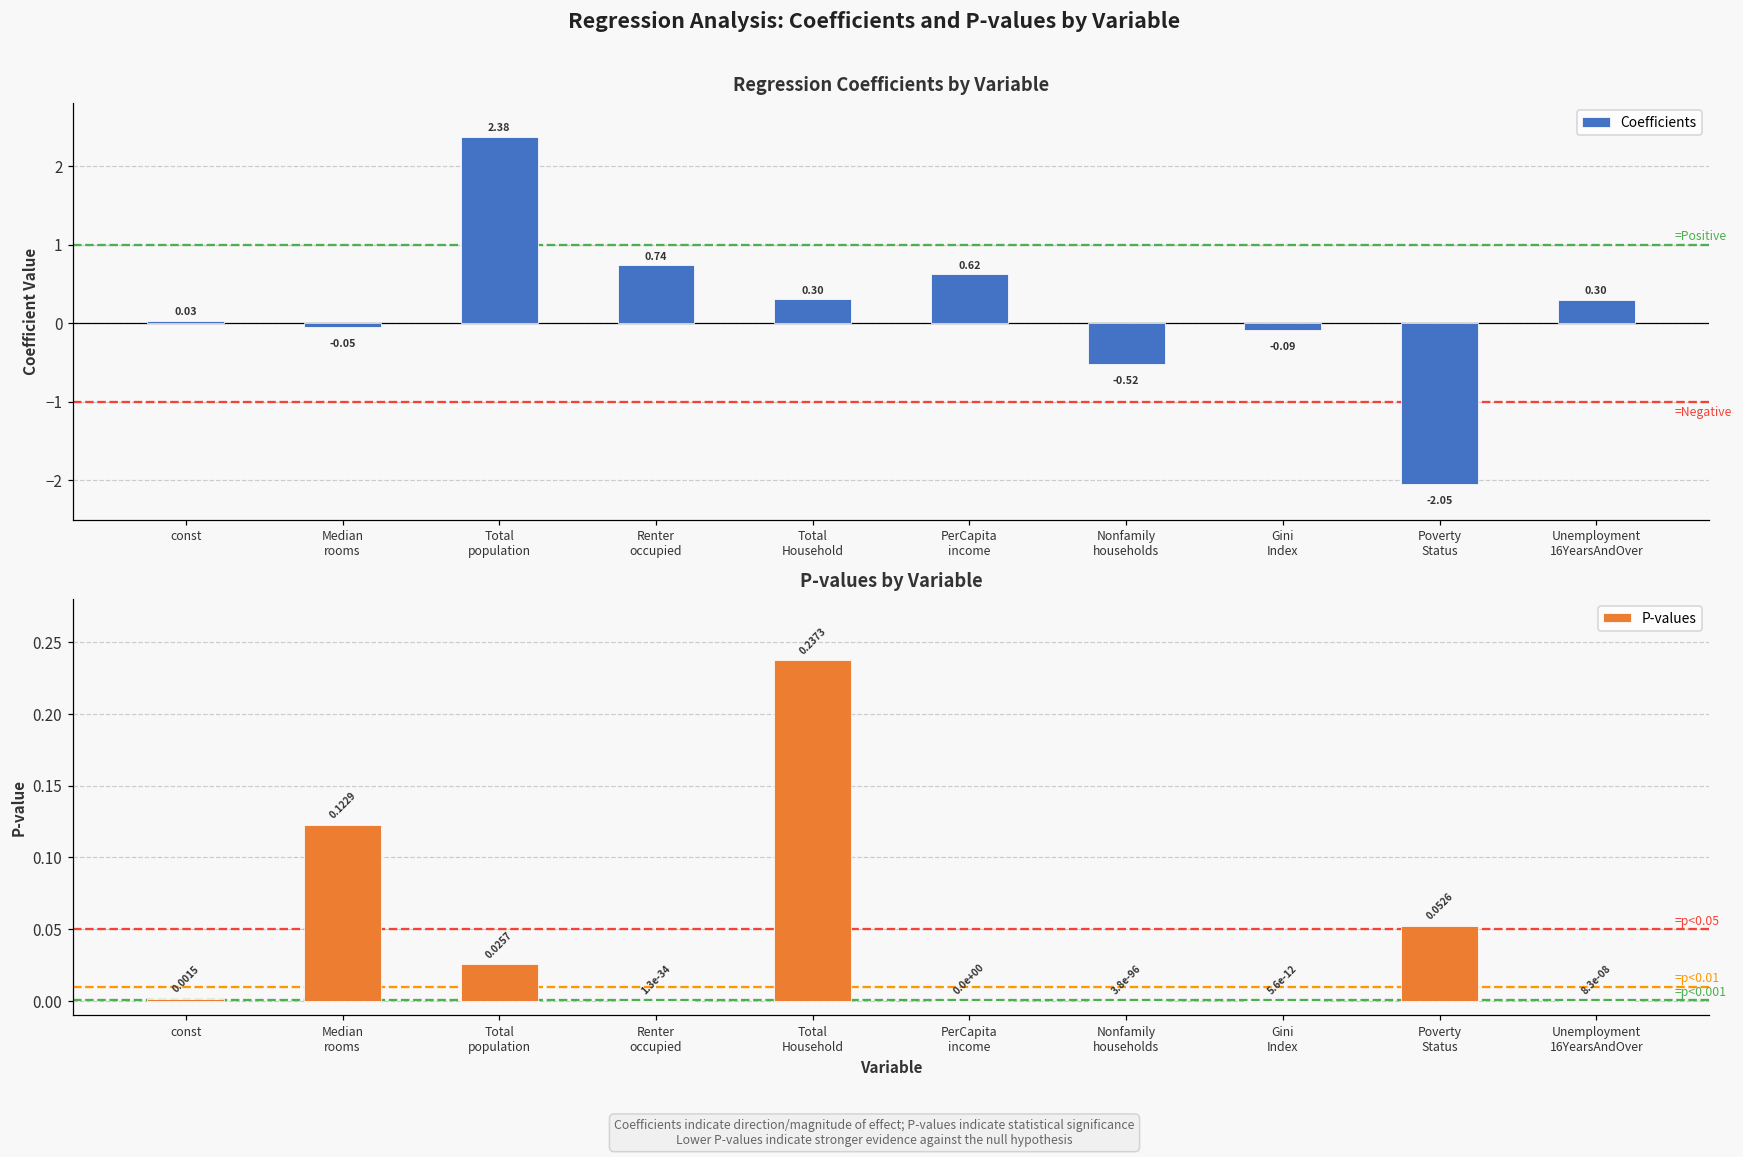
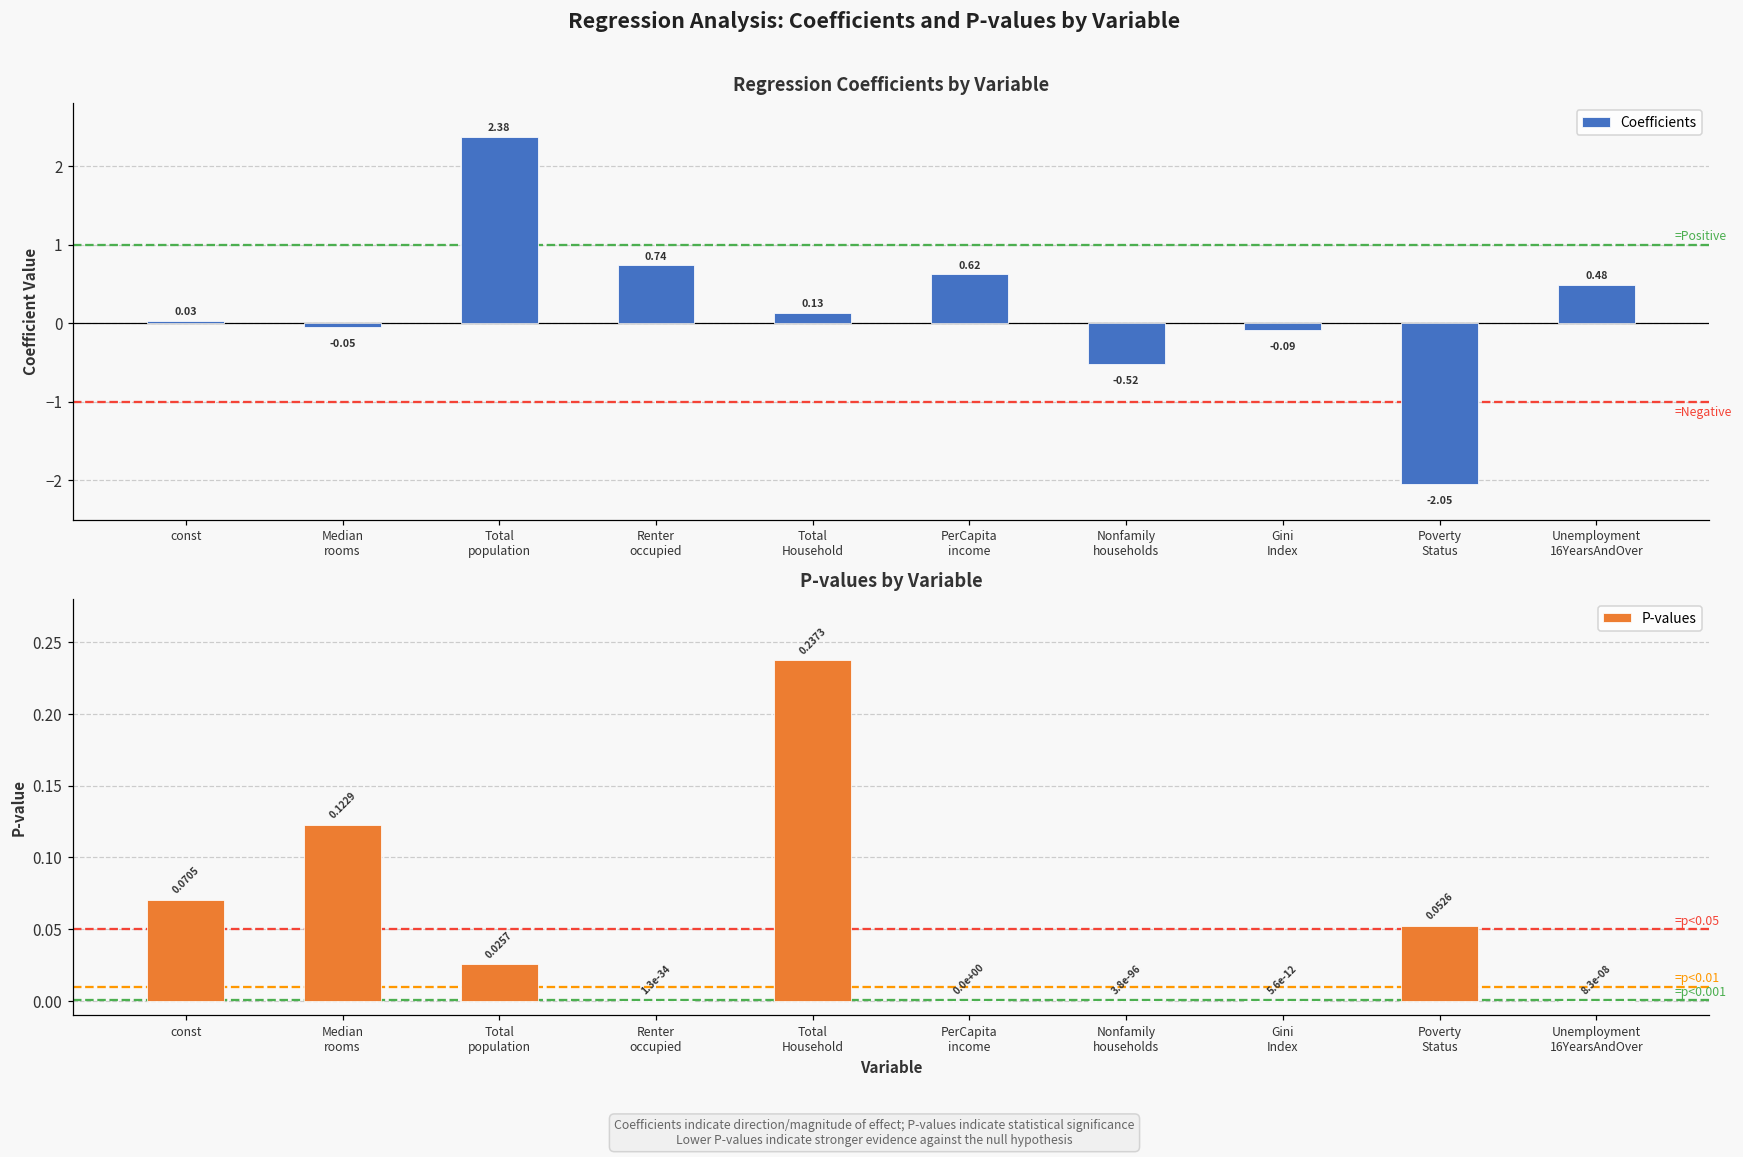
  {
    "Regression Coefficients by Variable": {
      "const": "0.03",
      "Median rooms": "-0.05",
      "Total population": "2.38",
      "Renter occupied": "0.74",
-     "Total Household": "0.30",
+     "Total Household": "0.13",
      "PerCapita income": "0.62",
      "Nonfamily households": "-0.52",
      "Gini Index": "-0.09",
      "Poverty Status": "-2.05",
-     "Unemployment 16YearsAndOver": "0.30"
+     "Unemployment 16YearsAndOver": "0.48"
    },
    "P-values by Variable": {
-     "const": "0.0015",
+     "const": "0.0705",
      "Median rooms": "0.1229",
      "Total population": "0.0257",
      "Renter occupied": "1.3e-34",
      "Total Household": "0.2373",
      "PerCapita income": "0.0e+00",
      "Nonfamily households": "3.8e-96",
      "Gini Index": "5.6e-12",
      "Poverty Status": "0.0526",
      "Unemployment 16YearsAndOver": "8.3e-08"
    }
  }
